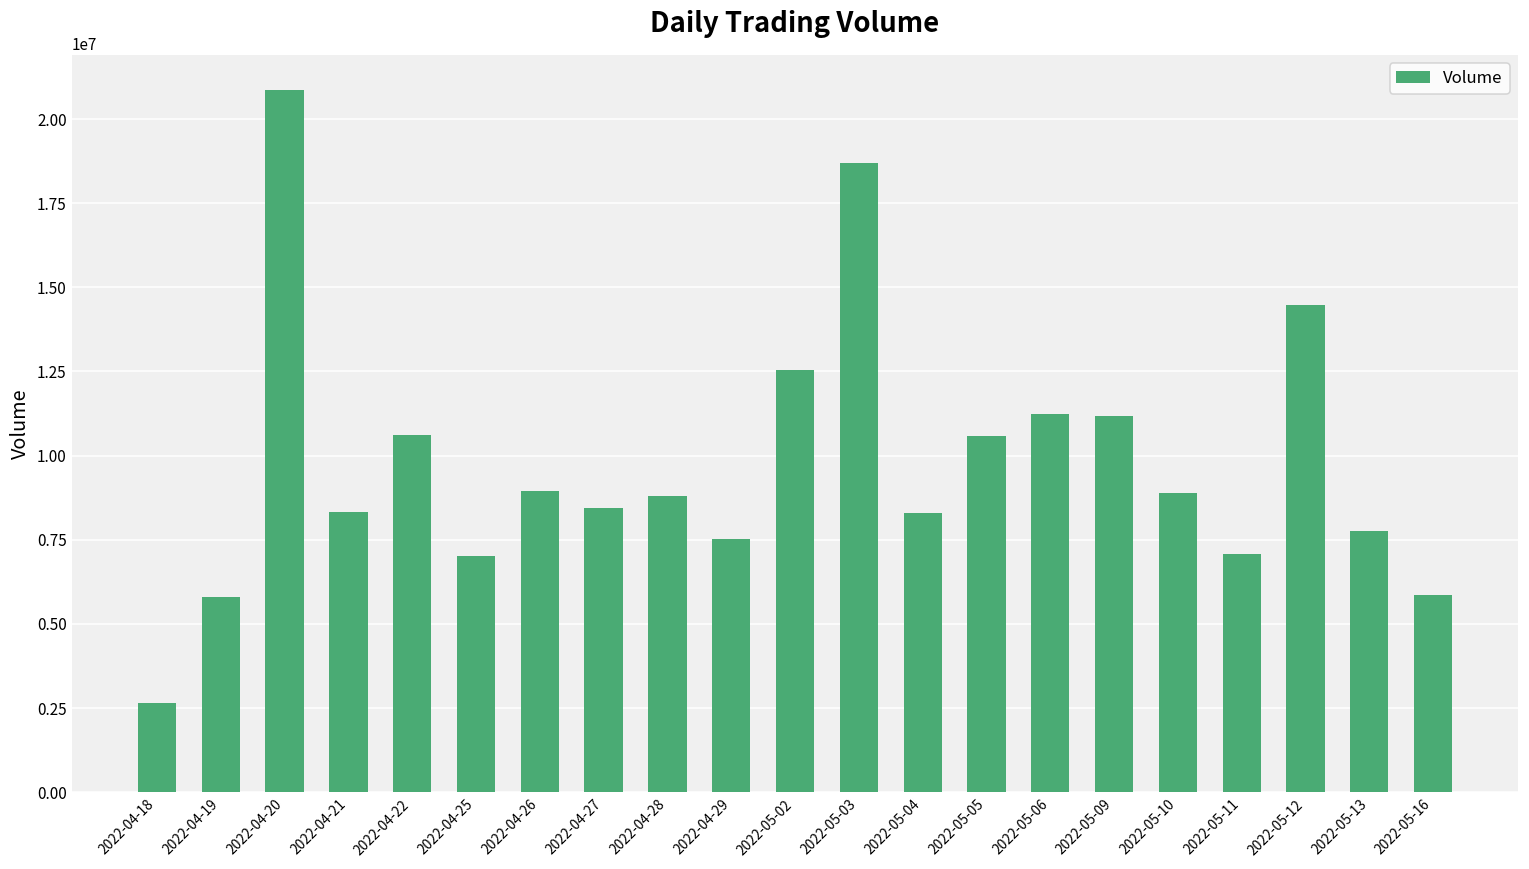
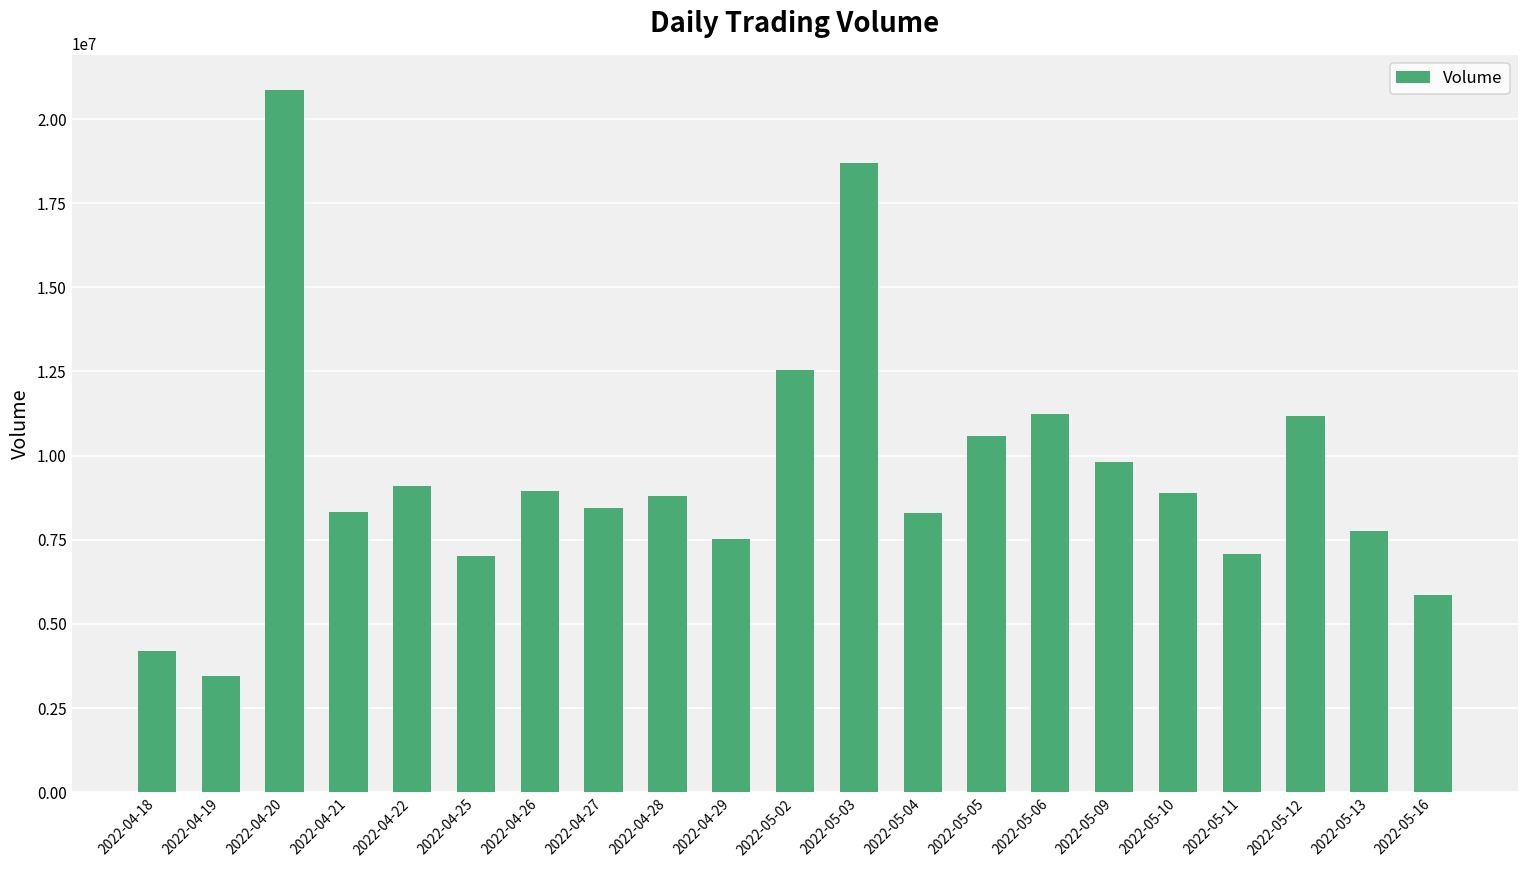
  {
-   "2022-04-18": 2600000,
-   "2022-04-19": 5800000,
+   "2022-04-18": 4200000,
+   "2022-04-19": 3400000,
    "2022-04-20": 20900000,
    "2022-04-21": 8300000,
-   "2022-04-22": 10600000,
+   "2022-04-22": 9100000,
    "2022-04-25": 7000000,
    "2022-04-26": 9000000,
    "2022-04-27": 8400000,
    "2022-04-28": 8800000,
    "2022-04-29": 7500000,
    "2022-05-02": 12500000,
    "2022-05-03": 18700000,
    "2022-05-04": 8300000,
    "2022-05-05": 10600000,
    "2022-05-06": 11200000,
-   "2022-05-09": 11200000,
+   "2022-05-09": 9800000,
    "2022-05-10": 8900000,
    "2022-05-11": 7100000,
-   "2022-05-12": 14500000,
+   "2022-05-12": 11200000,
    "2022-05-13": 7800000,
    "2022-05-16": 5900000
  }
